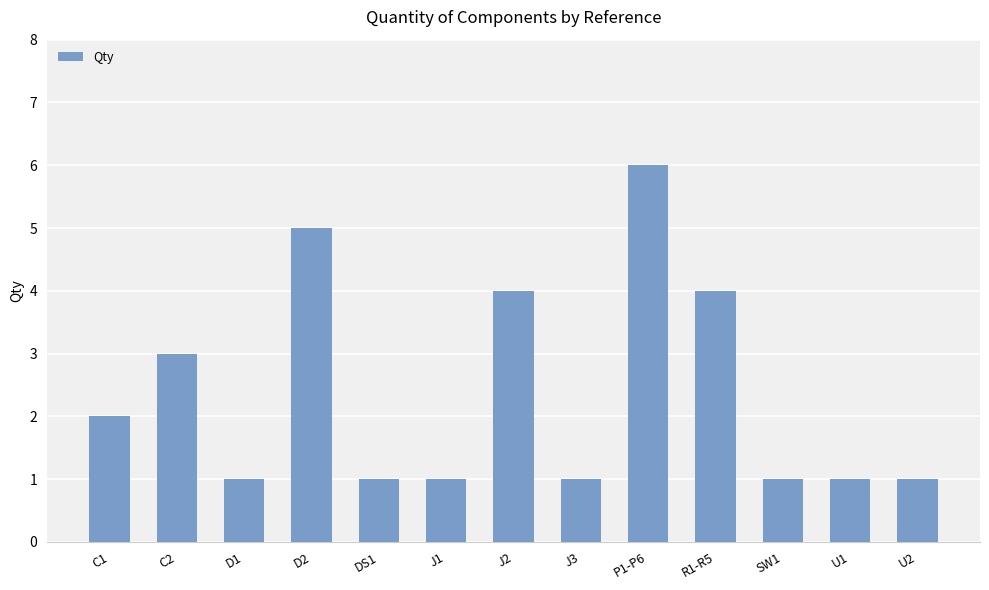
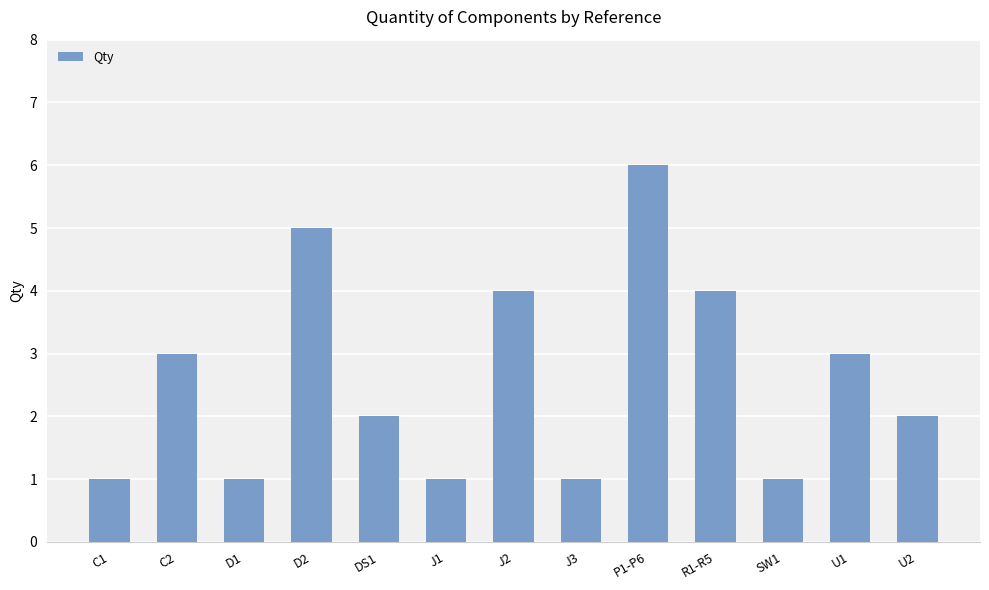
  {
-   "C1": 2,
+   "C1": 1,
    "C2": 3,
    "D1": 1,
    "D2": 5,
-   "DS1": 1,
+   "DS1": 2,
    "J1": 1,
    "J2": 4,
    "J3": 1,
    "P1-P6": 6,
    "R1-R5": 4,
    "SW1": 1,
-   "U1": 1,
-   "U2": 1
+   "U1": 3,
+   "U2": 2
  }
